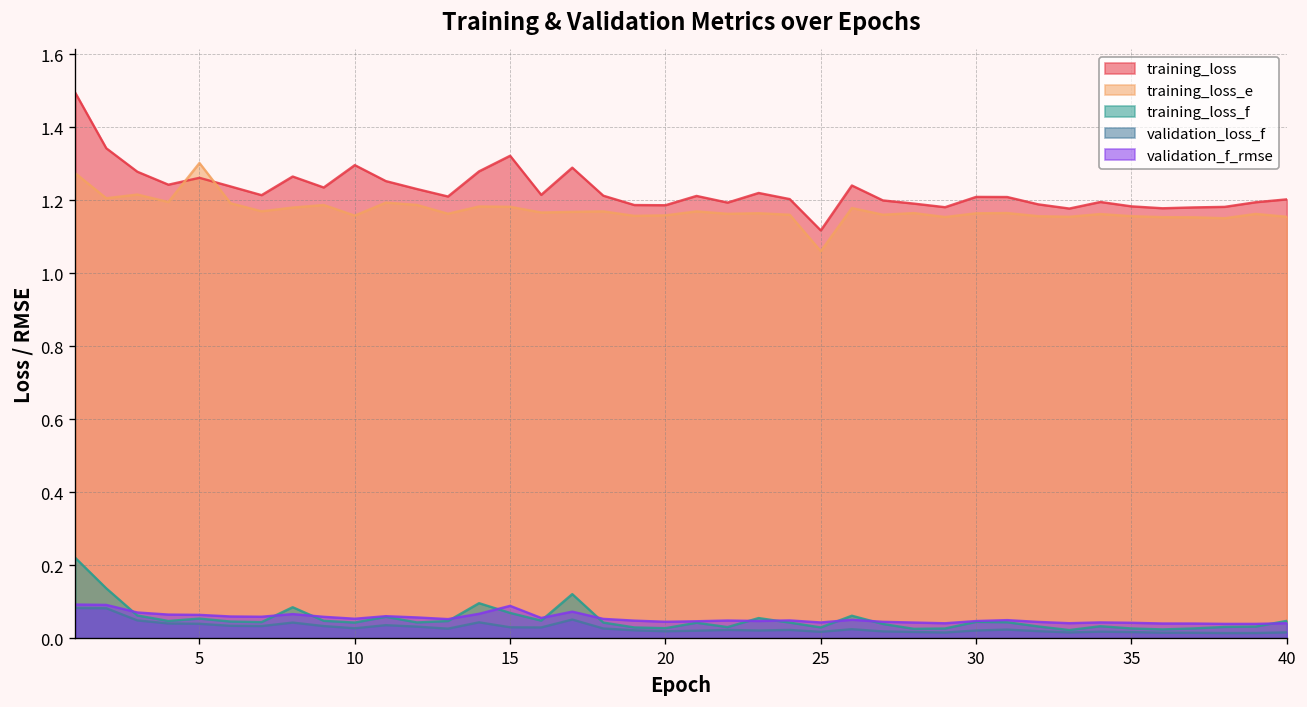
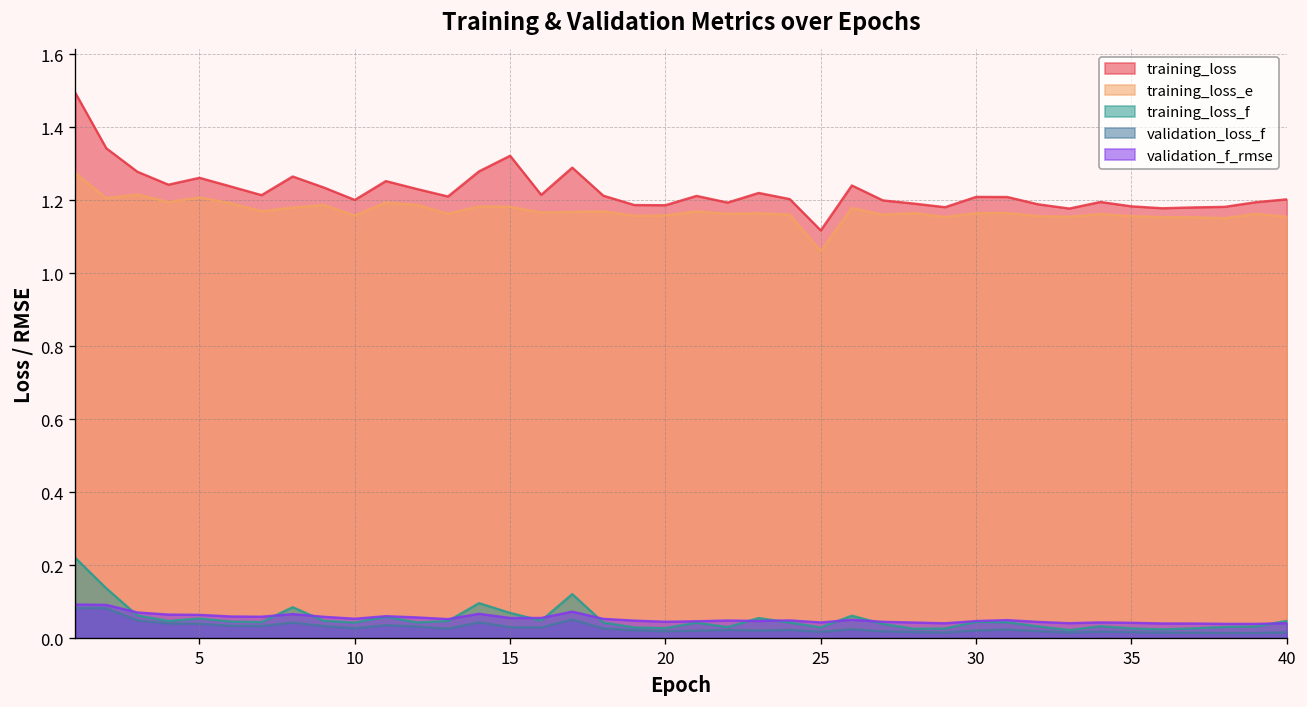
  {
    "training_loss": {
      "5": 1.26,
-     "10": 1.30,
+     "10": 1.20,
      "15": 1.32,
      "20": 1.19,
      "25": 1.12,
      "30": 1.21,
      "35": 1.18,
      "40": 1.20
    },
    "training_loss_e": {
-     "5": 1.30,
+     "5": 1.21,
      "10": 1.16,
      "15": 1.18,
      "20": 1.16,
      "25": 1.06,
      "30": 1.16,
      "35": 1.16,
      "40": 1.15
    },
    "validation_f_rmse": {
      "5": 0.06,
      "10": 0.05,
-     "15": 0.09,
+     "15": 0.06,
      "20": 0.05,
      "25": 0.04,
      "35": 0.04
    }
  }
